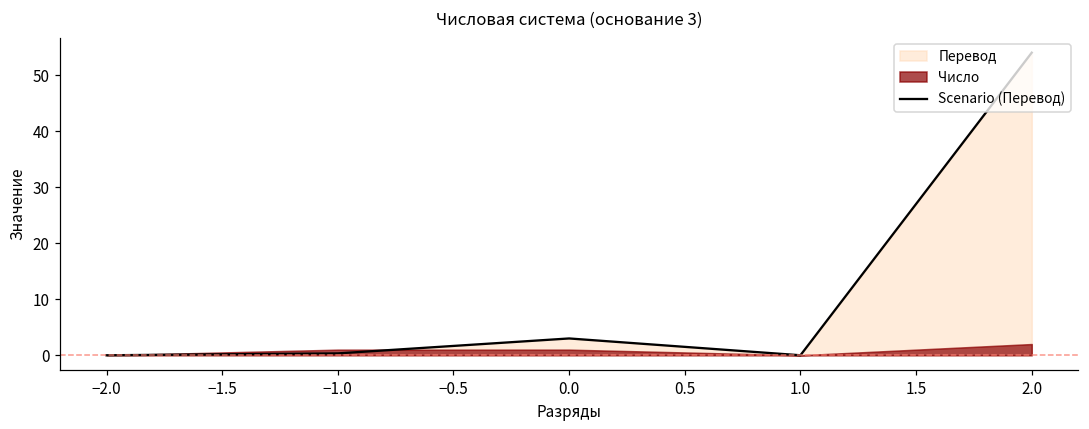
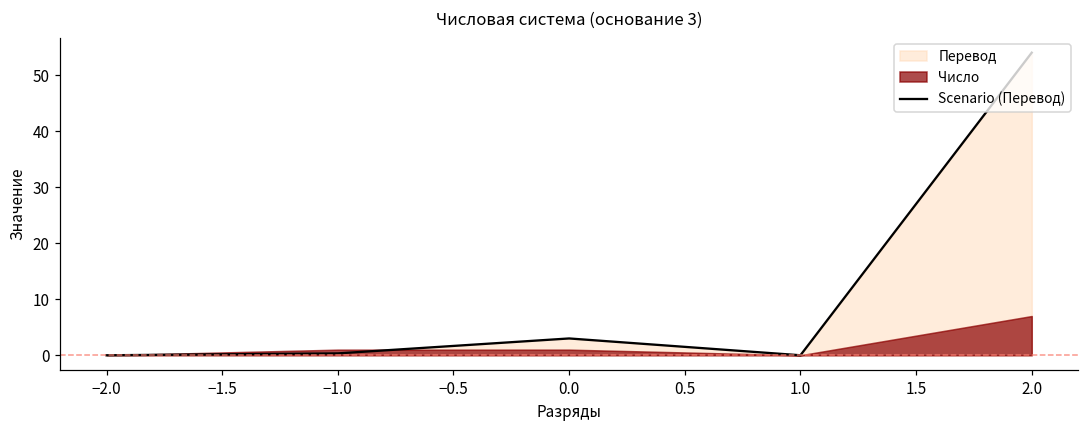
  {
    "Перевод": {
      "−1.0": 0,
      "0.0": 3
    },
    "Число": {
      "−1.0": 1,
      "0.0": 1,
-     "2.0": 2
+     "2.0": 7
    }
  }
